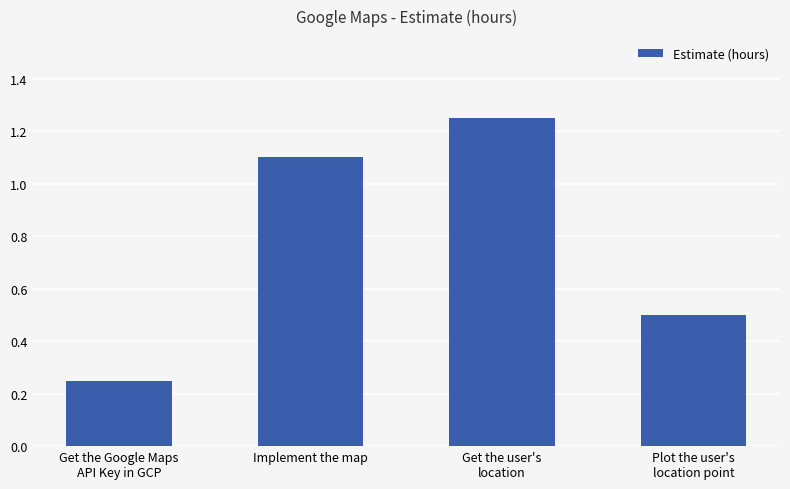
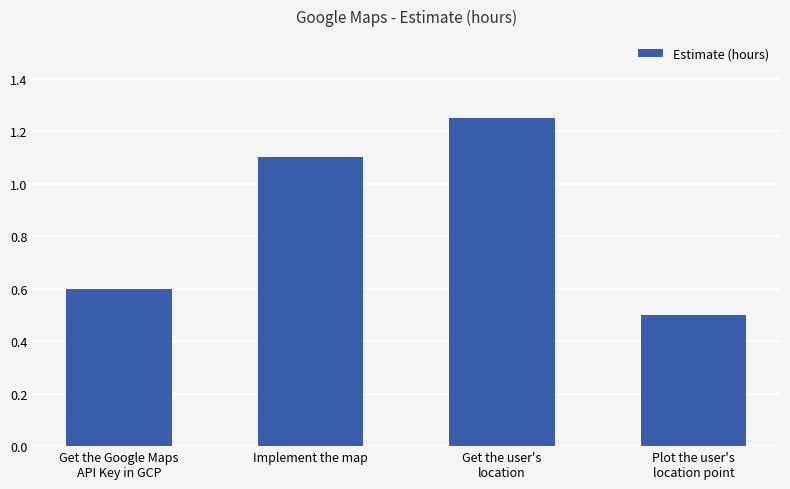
  {
-   "Get the Google Maps API Key in GCP": 0.25,
+   "Get the Google Maps API Key in GCP": 0.60,
    "Implement the map": 1.10,
    "Get the user's location": 1.25,
    "Plot the user's location point": 0.50
  }
